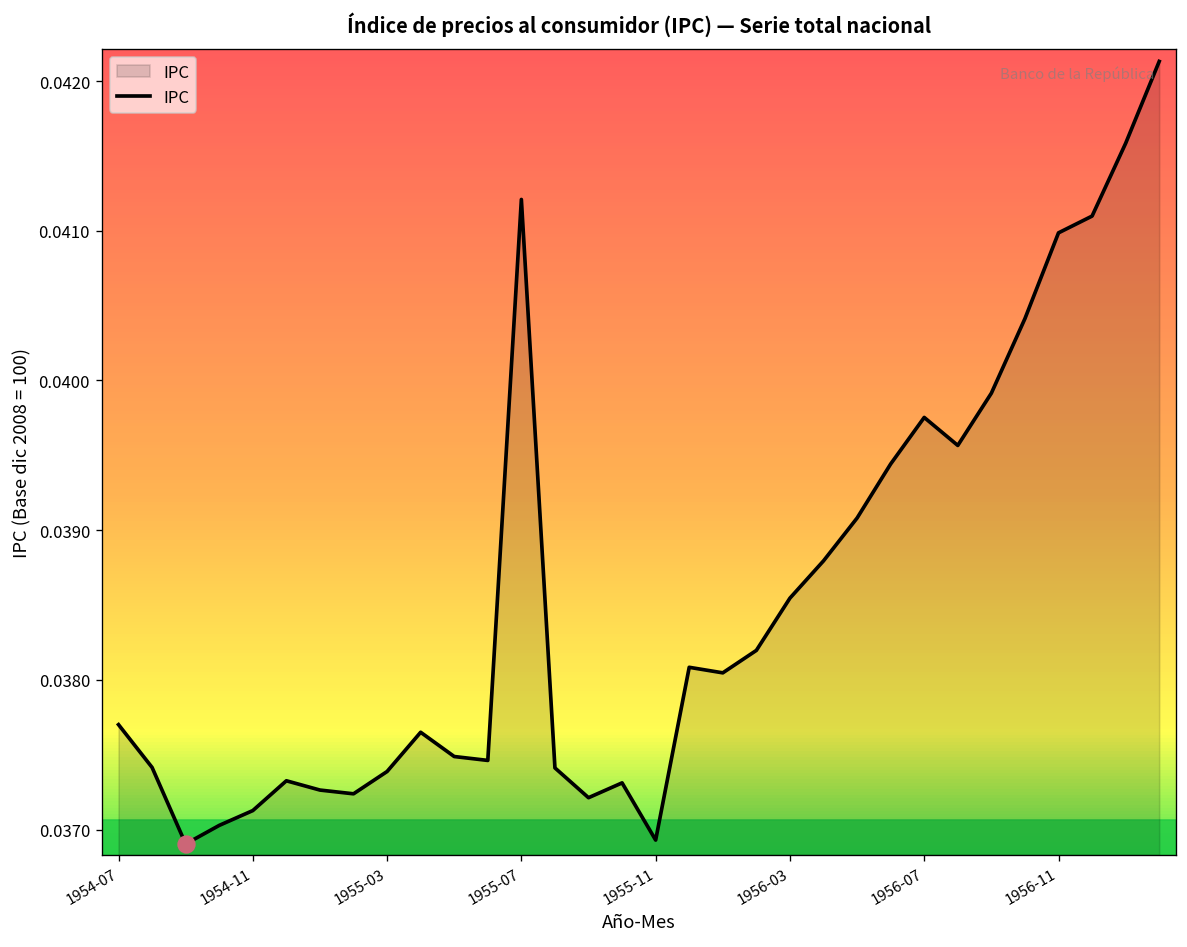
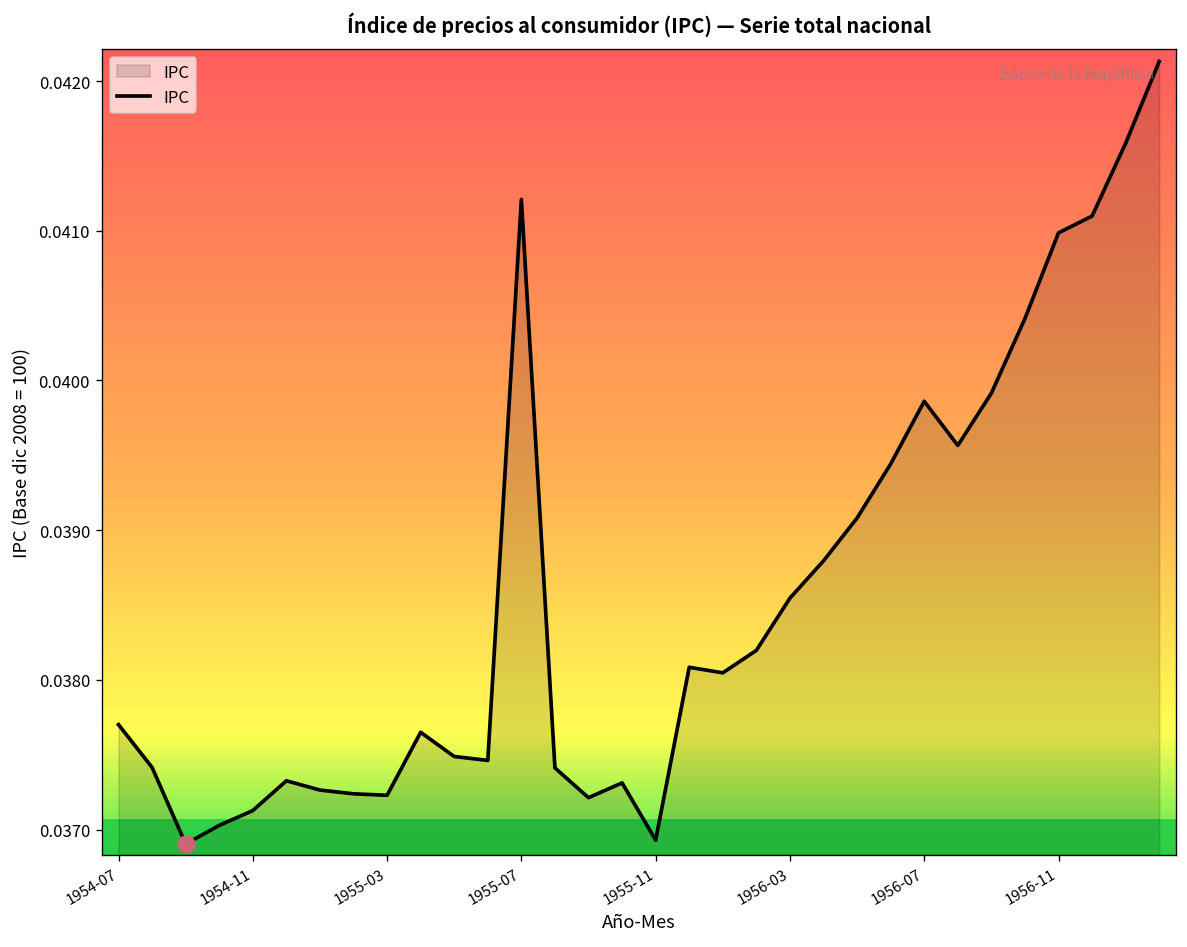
  {
    "IPC": {
      "1954-07": 0.03770,
      "1954-11": 0.03713,
-     "1955-03": 0.03739,
+     "1955-03": 0.03723,
      "1955-07": 0.04121,
      "1956-03": 0.03855,
-     "1956-07": 0.03975,
+     "1956-07": 0.03986,
      "1956-11": 0.04099
    }
  }
